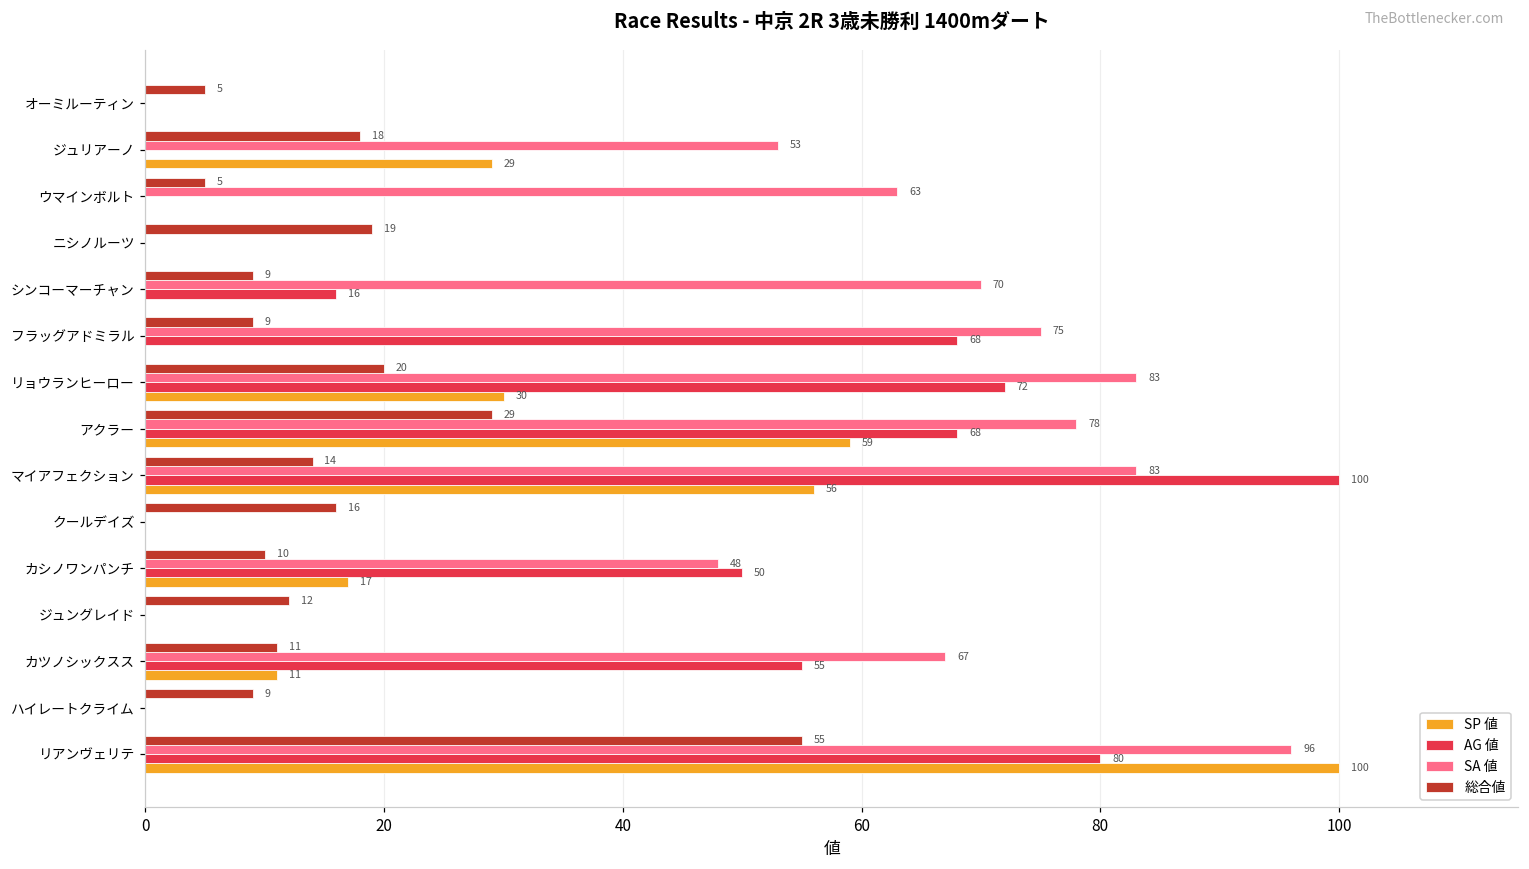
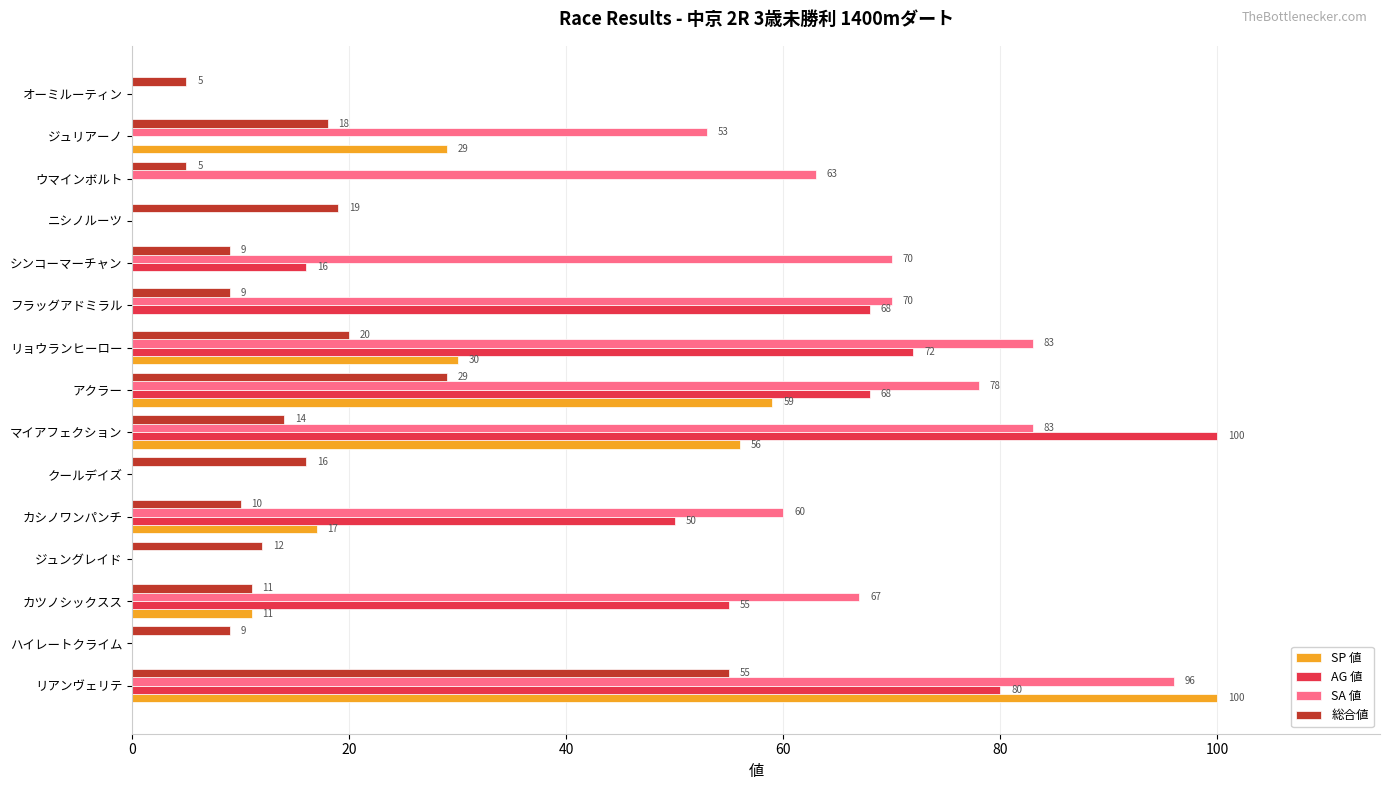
  {
    "SP 値": {
      "ジュリアーノ": 29,
      "リョウランヒーロー": 30,
      "アクラー": 59,
      "マイアフェクション": 56,
      "カシノワンパンチ": 17,
      "カツノシックスス": 11,
      "リアンヴェリテ": 100
    },
    "SA 値": {
      "ジュリアーノ": 53,
      "ウマインボルト": 63,
      "シンコーマーチャン": 70,
-     "フラッグアドミラル": 75,
+     "フラッグアドミラル": 70,
      "リョウランヒーロー": 83,
      "アクラー": 78,
      "マイアフェクション": 83,
-     "カシノワンパンチ": 48,
+     "カシノワンパンチ": 60,
      "カツノシックスス": 67,
      "リアンヴェリテ": 96
    }
  }
